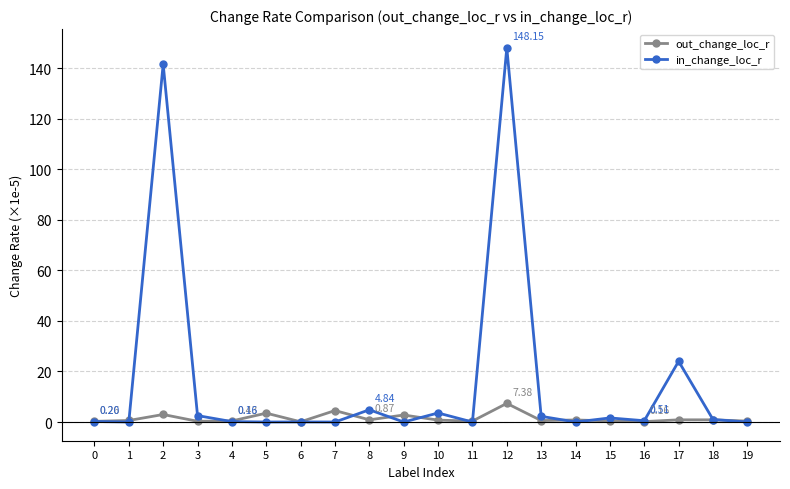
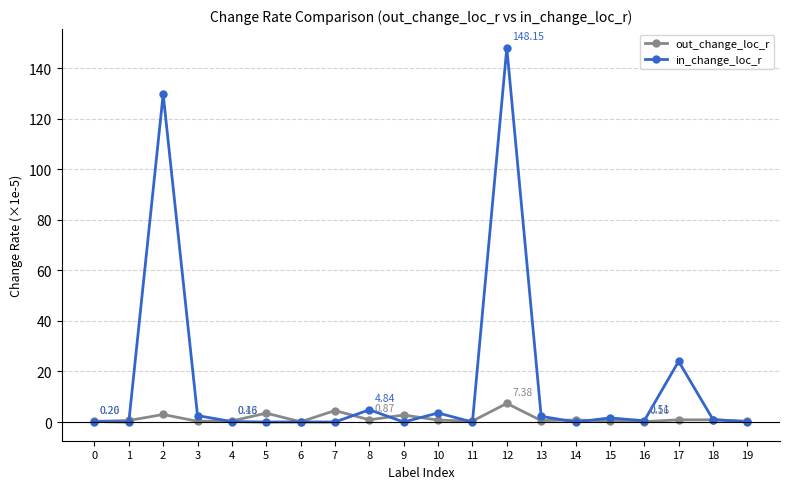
  {
    "out_change_loc_r": {
      "8": 0.87,
      "12": 7.38
    },
    "in_change_loc_r": {
-     "2": 142,
+     "2": 130,
      "3": 3,
      "5": 0,
      "7": 0,
      "9": 0,
      "10": 4,
      "13": 2,
      "15": 2,
      "17": 24
    }
  }
